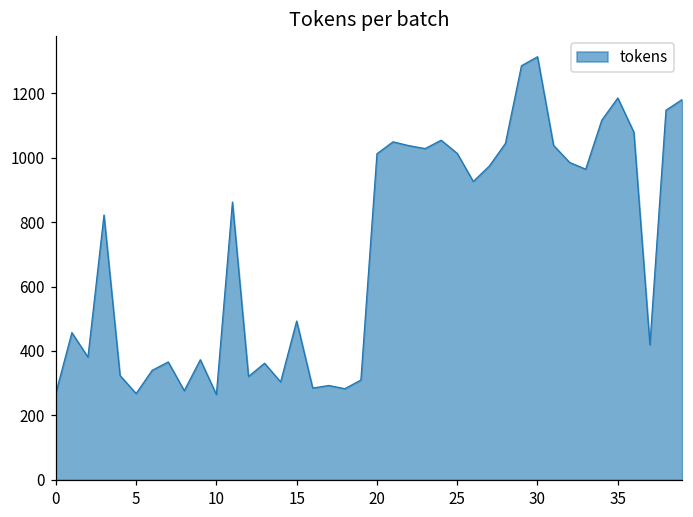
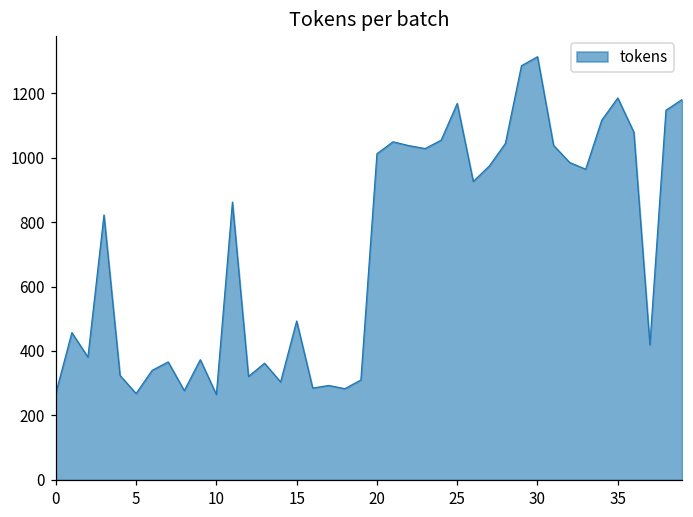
  {
    "0": 270,
    "5": 270,
    "10": 270,
    "15": 490,
    "20": 1010,
-   "25": 1010,
+   "25": 1170,
    "30": 1310,
    "35": 1190
  }
